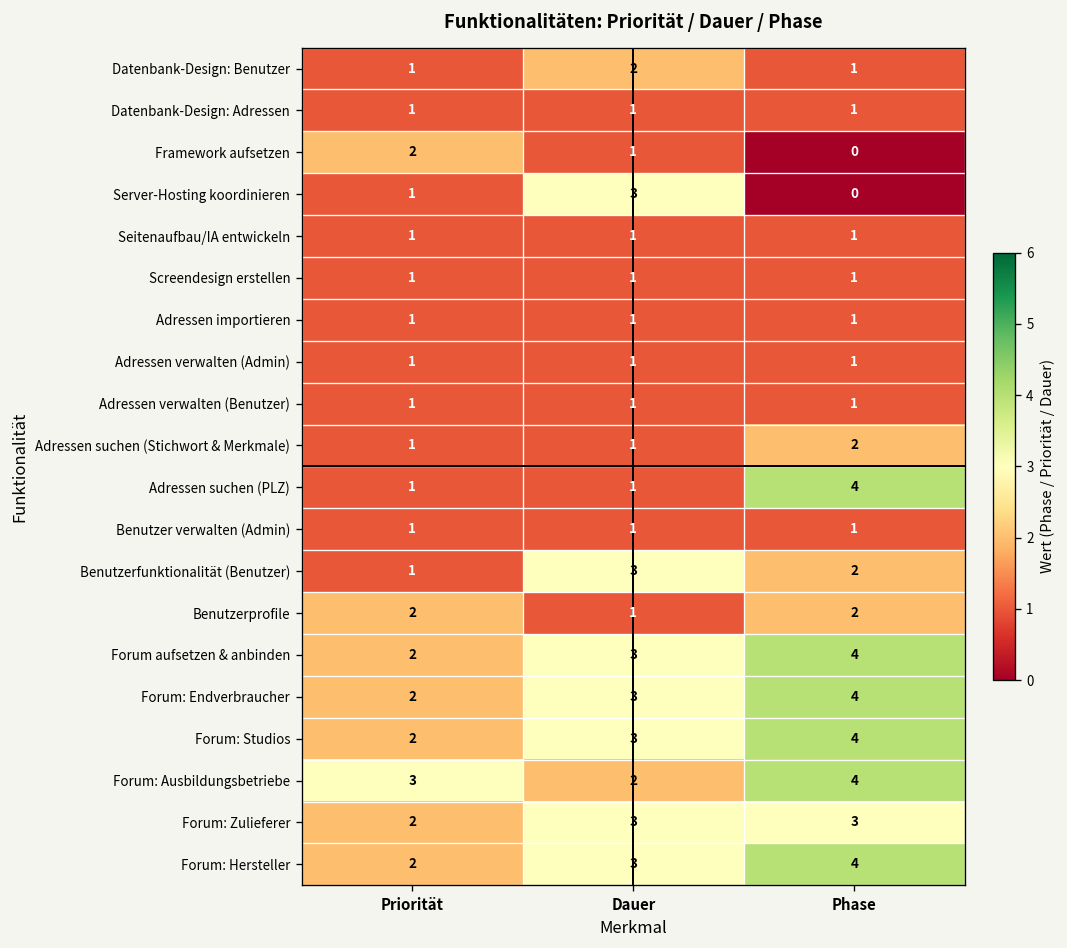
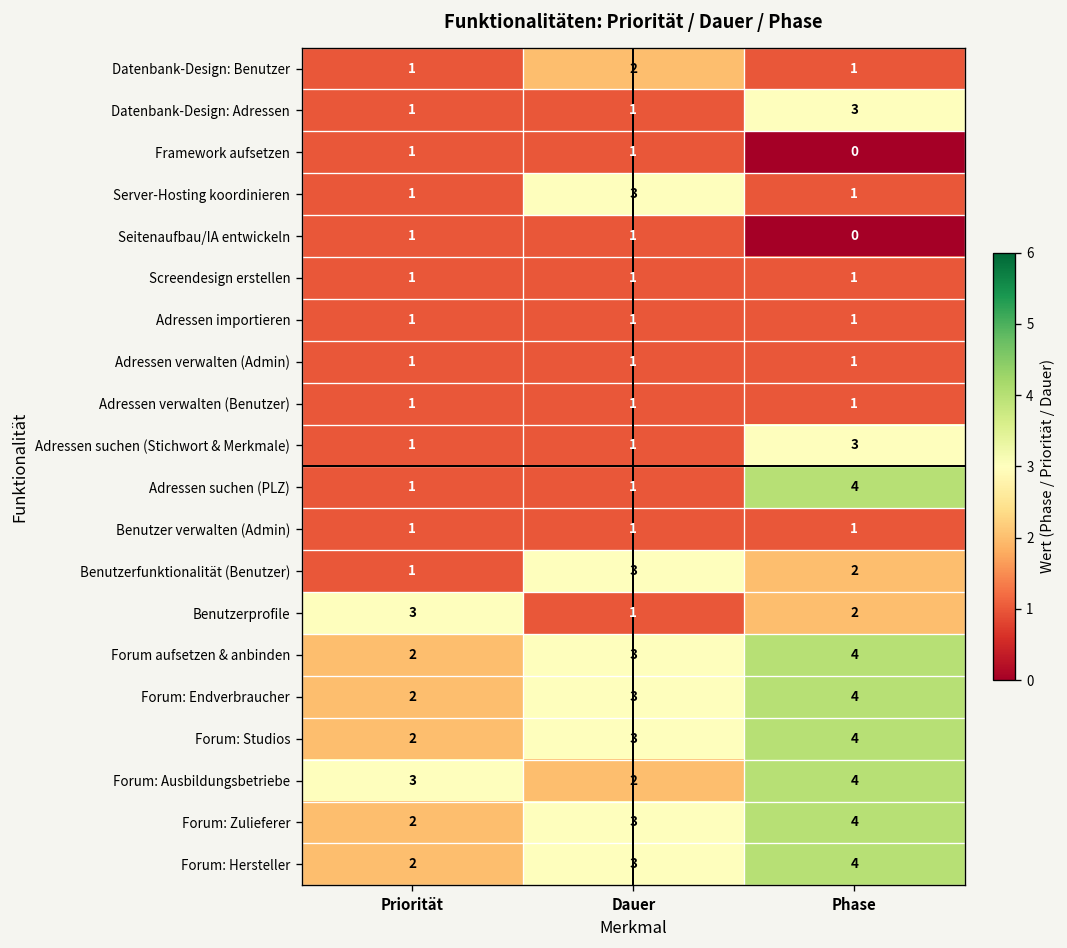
  {
    "Datenbank-Design: Benutzer": {
      "Priorität": 1,
      "Dauer": 2,
      "Phase": 1
    },
    "Datenbank-Design: Adressen": {
      "Priorität": 1,
      "Dauer": 1,
-     "Phase": 1
+     "Phase": 3
    },
    "Framework aufsetzen": {
-     "Priorität": 2,
+     "Priorität": 1,
      "Dauer": 1,
      "Phase": 0
    },
    "Server-Hosting koordinieren": {
      "Priorität": 1,
      "Dauer": 3,
-     "Phase": 0
+     "Phase": 1
    },
    "Seitenaufbau/IA entwickeln": {
      "Priorität": 1,
      "Dauer": 1,
-     "Phase": 1
+     "Phase": 0
    },
    "Screendesign erstellen": {
      "Priorität": 1,
      "Dauer": 1,
      "Phase": 1
    },
    "Adressen importieren": {
      "Priorität": 1,
      "Dauer": 1,
      "Phase": 1
    },
    "Adressen verwalten (Admin)": {
      "Priorität": 1,
      "Dauer": 1,
      "Phase": 1
    },
    "Adressen verwalten (Benutzer)": {
      "Priorität": 1,
      "Dauer": 1,
      "Phase": 1
    },
    "Adressen suchen (Stichwort & Merkmale)": {
      "Priorität": 1,
      "Dauer": 1,
-     "Phase": 2
+     "Phase": 3
    },
    "Adressen suchen (PLZ)": {
      "Priorität": 1,
      "Dauer": 1,
      "Phase": 4
    },
    "Benutzer verwalten (Admin)": {
      "Priorität": 1,
      "Dauer": 1,
      "Phase": 1
    },
    "Benutzerfunktionalität (Benutzer)": {
      "Priorität": 1,
      "Dauer": 3,
      "Phase": 2
    },
    "Benutzerprofile": {
-     "Priorität": 2,
+     "Priorität": 3,
      "Dauer": 1,
      "Phase": 2
    },
    "Forum aufsetzen & anbinden": {
      "Priorität": 2,
      "Dauer": 3,
      "Phase": 4
    },
    "Forum: Endverbraucher": {
      "Priorität": 2,
      "Dauer": 3,
      "Phase": 4
    },
    "Forum: Studios": {
      "Priorität": 2,
      "Dauer": 3,
      "Phase": 4
    },
    "Forum: Ausbildungsbetriebe": {
      "Priorität": 3,
      "Dauer": 2,
      "Phase": 4
    },
    "Forum: Zulieferer": {
      "Priorität": 2,
      "Dauer": 3,
-     "Phase": 3
+     "Phase": 4
    },
    "Forum: Hersteller": {
      "Priorität": 2,
      "Dauer": 3,
      "Phase": 4
    }
  }
